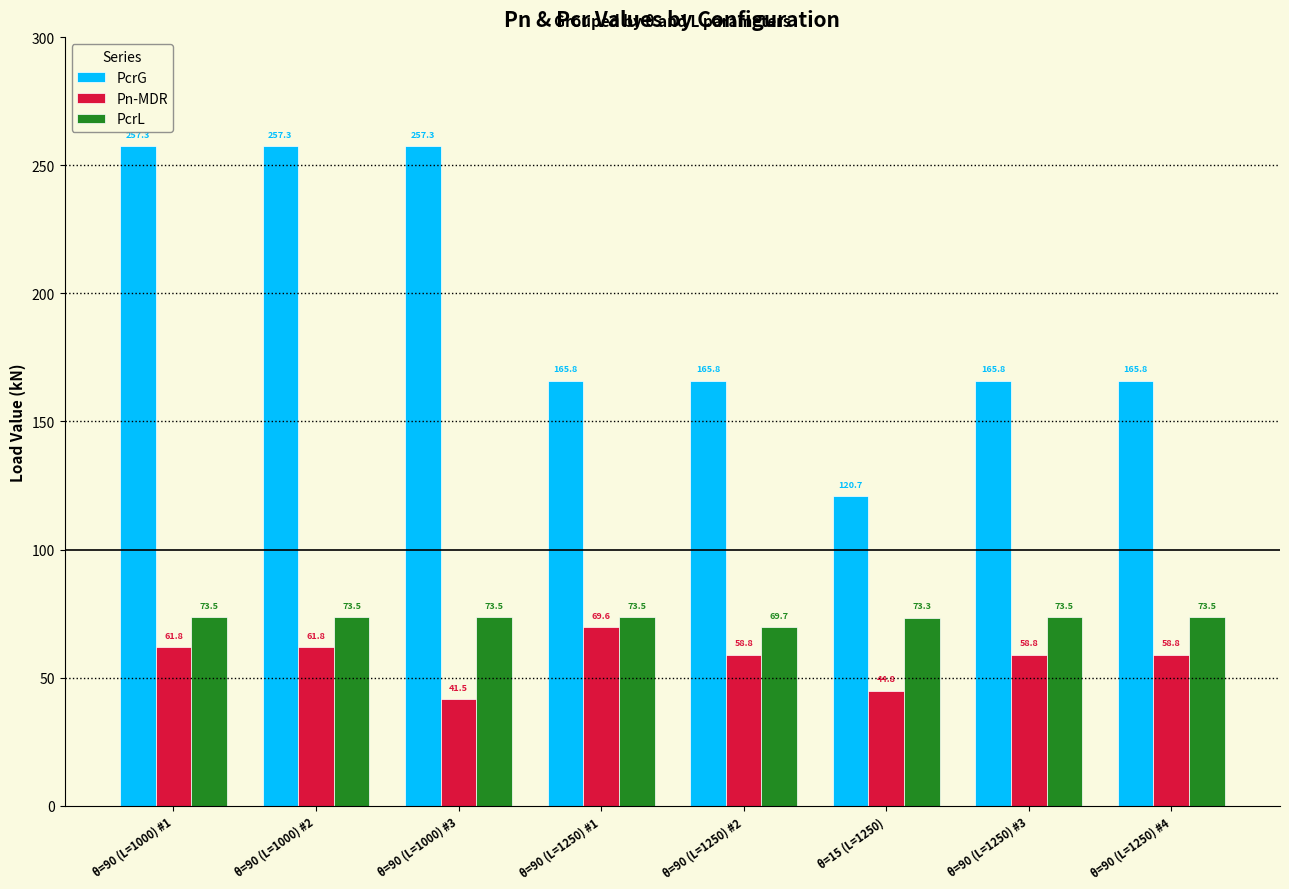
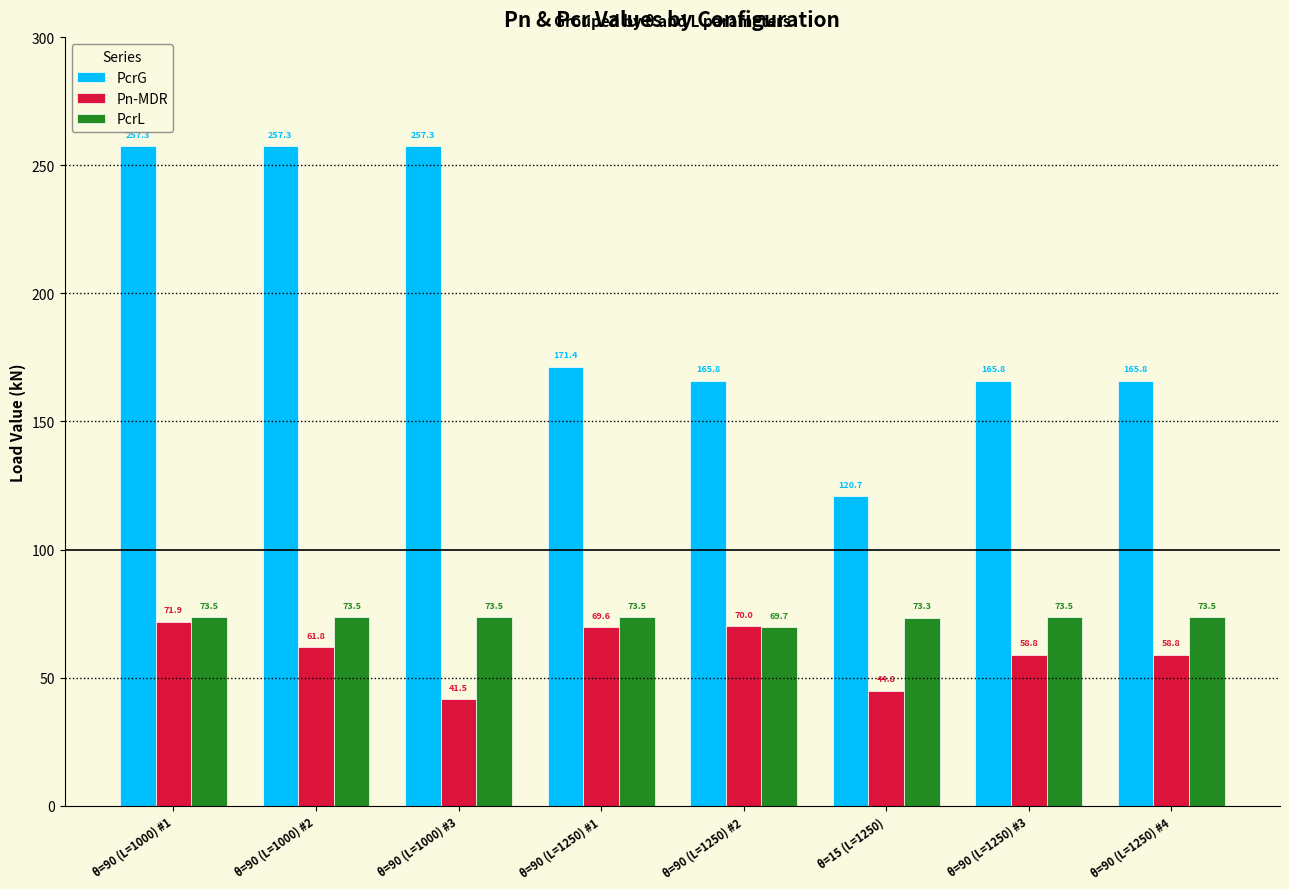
  {
    "PcrG": {
      "θ=90 (L=1000) #2": 257.3,
      "θ=90 (L=1000) #3": 257.3,
-     "θ=90 (L=1250) #1": 165.8,
+     "θ=90 (L=1250) #1": 171.4,
      "θ=90 (L=1250) #2": 165.8,
      "θ=15 (L=1250)": 120.7,
      "θ=90 (L=1250) #3": 165.8,
      "θ=90 (L=1250) #4": 165.8
    },
    "Pn-MDR": {
-     "θ=90 (L=1000) #1": 61.8,
+     "θ=90 (L=1000) #1": 71.9,
      "θ=90 (L=1000) #2": 61.8,
      "θ=90 (L=1000) #3": 41.5,
      "θ=90 (L=1250) #1": 69.6,
-     "θ=90 (L=1250) #2": 58.8,
+     "θ=90 (L=1250) #2": 70.0,
      "θ=15 (L=1250)": 44.8,
      "θ=90 (L=1250) #3": 58.8,
      "θ=90 (L=1250) #4": 58.8
    },
    "PcrL": {
      "θ=90 (L=1000) #1": 73.5,
      "θ=90 (L=1000) #2": 73.5,
      "θ=90 (L=1000) #3": 73.5,
      "θ=90 (L=1250) #1": 73.5,
      "θ=90 (L=1250) #2": 69.7,
      "θ=15 (L=1250)": 73.3,
      "θ=90 (L=1250) #3": 73.5,
      "θ=90 (L=1250) #4": 73.5
    }
  }
